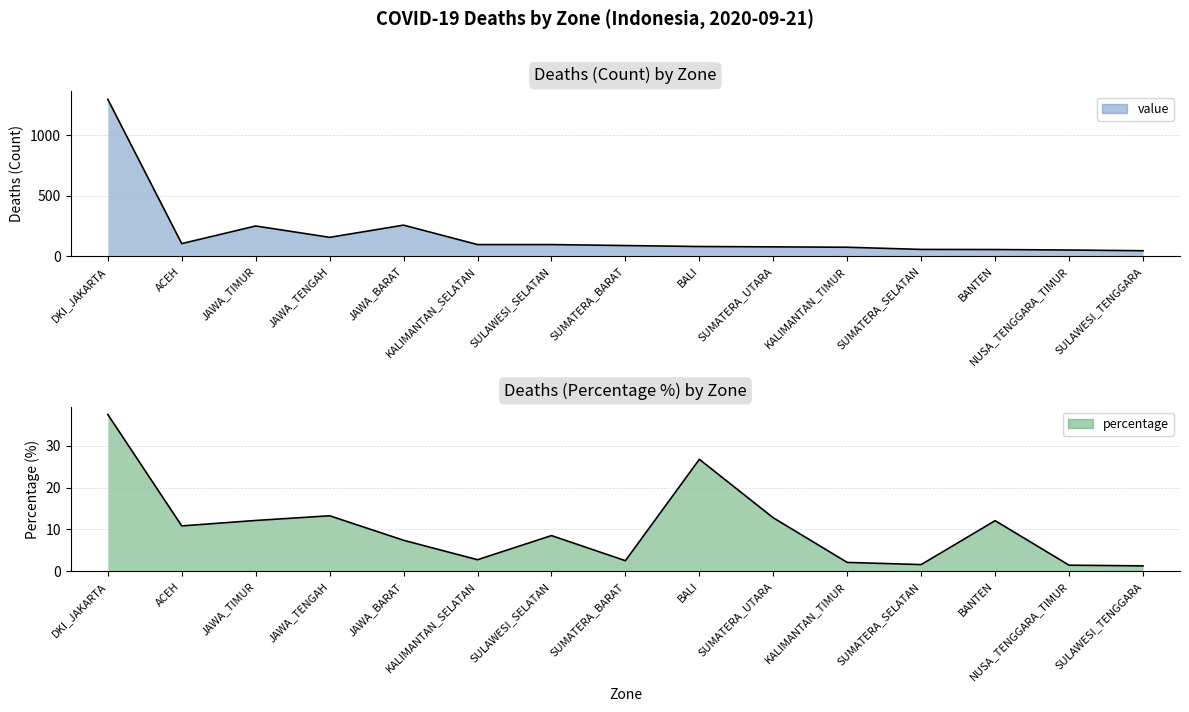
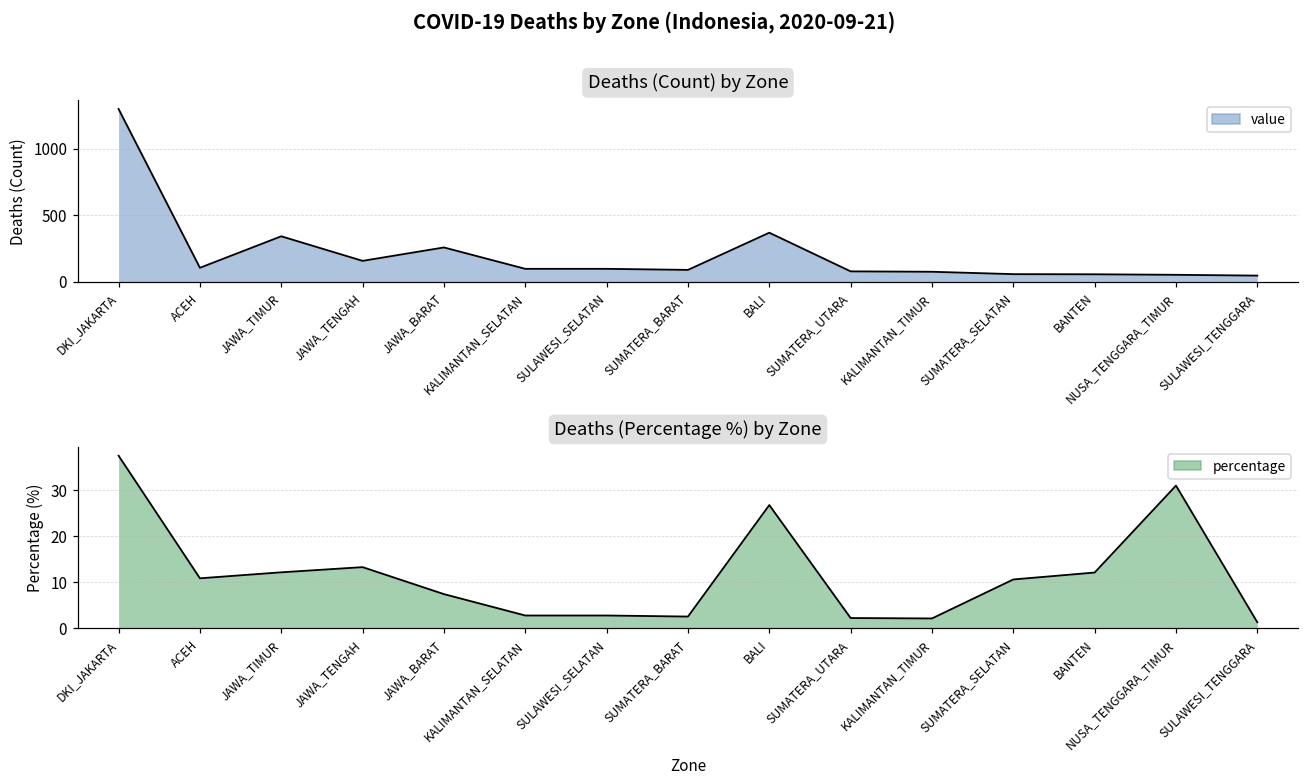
  {
    "Deaths (Count) by Zone": {
      "DKI_JAKARTA": 1300,
      "ACEH": 100,
-     "JAWA_TIMUR": 250,
+     "JAWA_TIMUR": 340,
      "JAWA_TENGAH": 160,
      "JAWA_BARAT": 260,
      "KALIMANTAN_SELATAN": 100,
      "SULAWESI_SELATAN": 100,
      "SUMATERA_BARAT": 90,
-     "BALI": 80,
+     "BALI": 370,
      "SUMATERA_UTARA": 80,
      "KALIMANTAN_TIMUR": 70,
      "SUMATERA_SELATAN": 60,
      "BANTEN": 60,
      "NUSA_TENGGARA_TIMUR": 50,
      "SULAWESI_TENGGARA": 50
    },
    "Deaths (Percentage %) by Zone": {
      "DKI_JAKARTA": 37,
      "ACEH": 11,
      "JAWA_TIMUR": 12,
      "JAWA_TENGAH": 13,
      "JAWA_BARAT": 7,
      "KALIMANTAN_SELATAN": 3,
-     "SULAWESI_SELATAN": 9,
+     "SULAWESI_SELATAN": 3,
      "SUMATERA_BARAT": 3,
      "BALI": 27,
-     "SUMATERA_UTARA": 13,
+     "SUMATERA_UTARA": 2,
      "KALIMANTAN_TIMUR": 2,
-     "SUMATERA_SELATAN": 2,
+     "SUMATERA_SELATAN": 11,
      "BANTEN": 12,
-     "NUSA_TENGGARA_TIMUR": 1,
+     "NUSA_TENGGARA_TIMUR": 31,
      "SULAWESI_TENGGARA": 1
    }
  }
